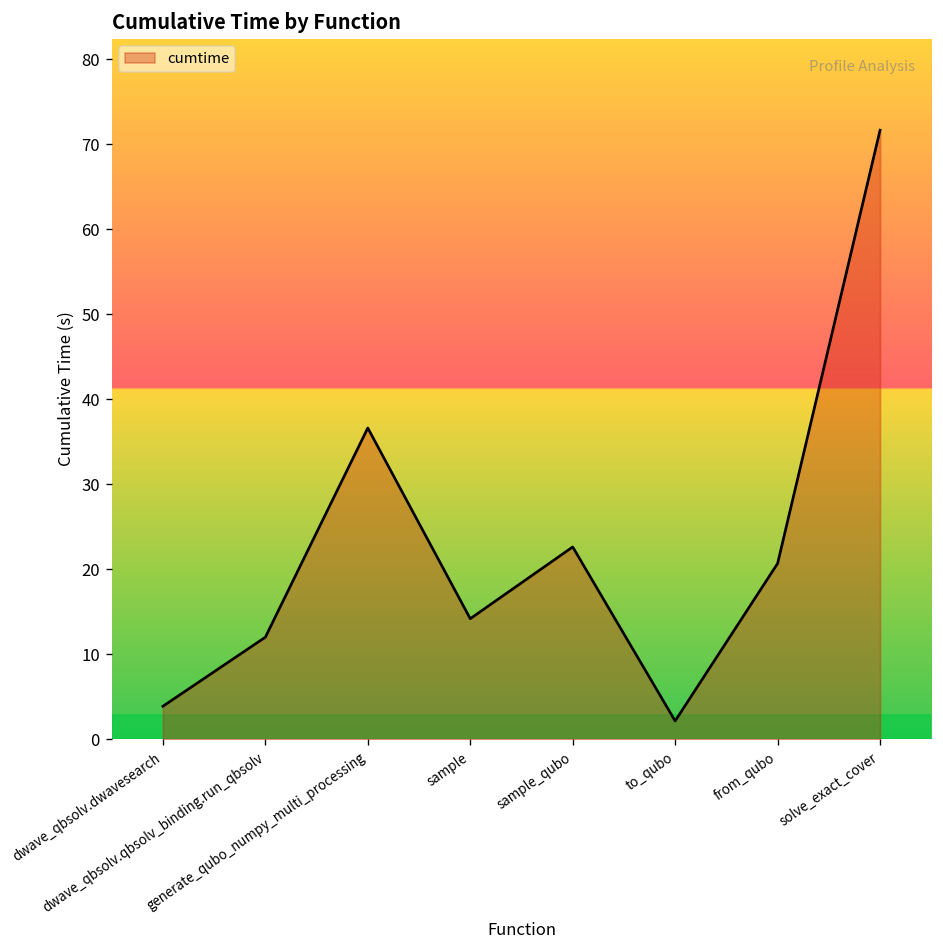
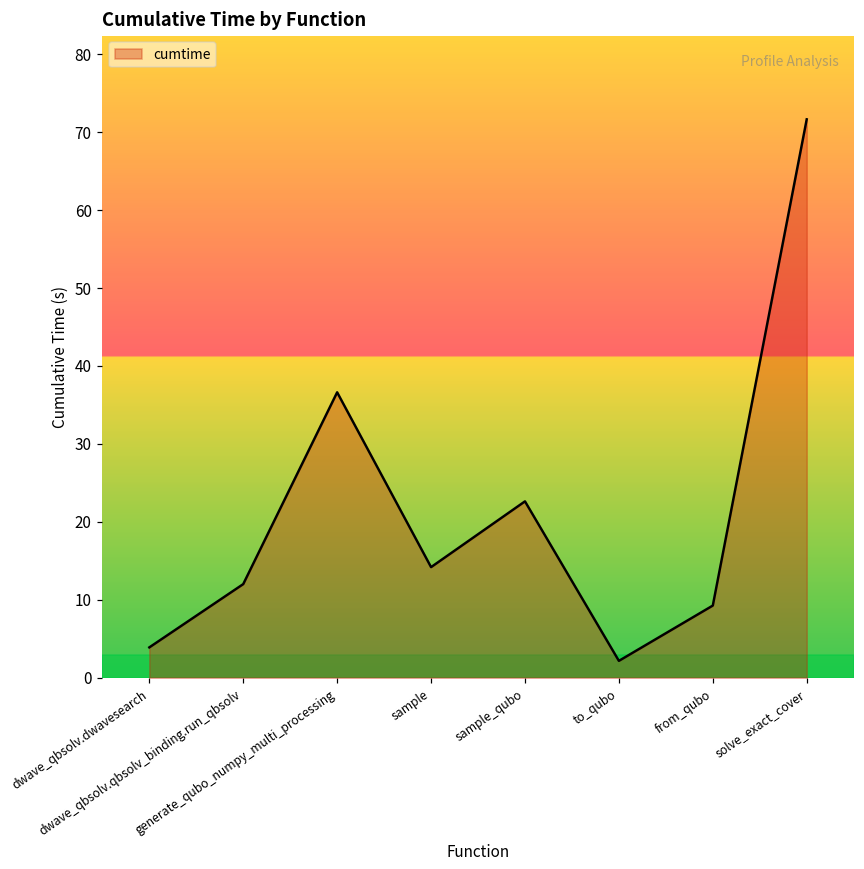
  {
    "dwave_qbsolv.dwavesearch": 4,
    "dwave_qbsolv.qbsolv_binding.run_qbsolv": 12,
    "generate_qubo_numpy_multi_processing": 37,
    "sample": 14,
    "sample_qubo": 23,
-   "from_qubo": 21,
+   "from_qubo": 9,
    "solve_exact_cover": 72
  }
